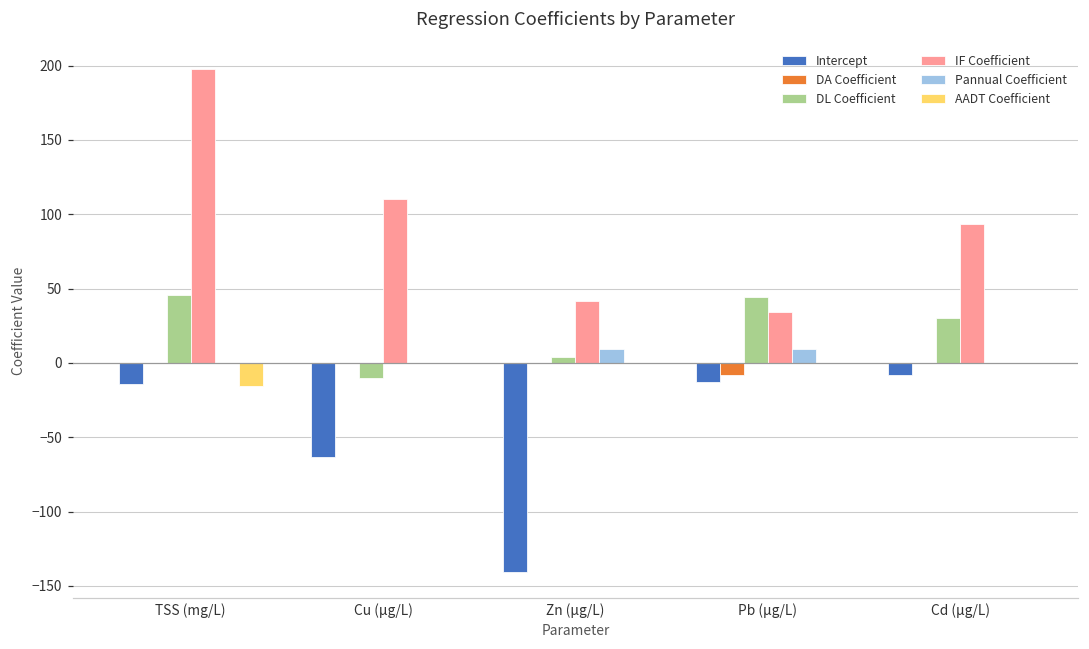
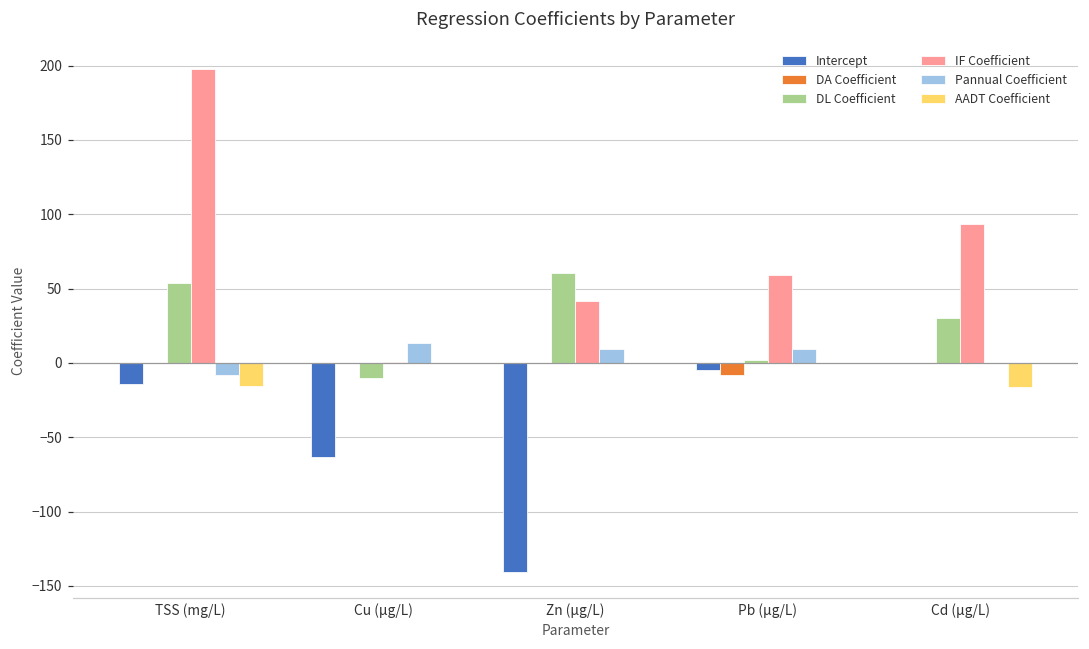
  {
    "Intercept": {
      "TSS (mg/L)": -14,
      "Cu (µg/L)": -63,
      "Zn (µg/L)": -141,
-     "Pb (µg/L)": -13,
-     "Cd (µg/L)": -8
+     "Pb (µg/L)": -5,
+     "Cd (µg/L)": 0
    },
    "DA Coefficient": {
      "Pb (µg/L)": -8
    },
    "DL Coefficient": {
-     "TSS (mg/L)": 46,
+     "TSS (mg/L)": 54,
      "Cu (µg/L)": -10,
-     "Zn (µg/L)": 4,
-     "Pb (µg/L)": 45,
+     "Zn (µg/L)": 61,
+     "Pb (µg/L)": 2,
      "Cd (µg/L)": 30
    },
    "IF Coefficient": {
      "TSS (mg/L)": 198,
-     "Cu (µg/L)": 110,
+     "Cu (µg/L)": 0,
      "Zn (µg/L)": 42,
-     "Pb (µg/L)": 34,
+     "Pb (µg/L)": 59,
      "Cd (µg/L)": 94
    },
    "Pannual Coefficient": {
-     "TSS (mg/L)": 0,
-     "Cu (µg/L)": 0,
+     "TSS (mg/L)": -8,
+     "Cu (µg/L)": 13,
      "Zn (µg/L)": 10,
      "Pb (µg/L)": 10
    },
    "AADT Coefficient": {
      "TSS (mg/L)": -16,
-     "Cd (µg/L)": 0
+     "Cd (µg/L)": -16
    }
  }
